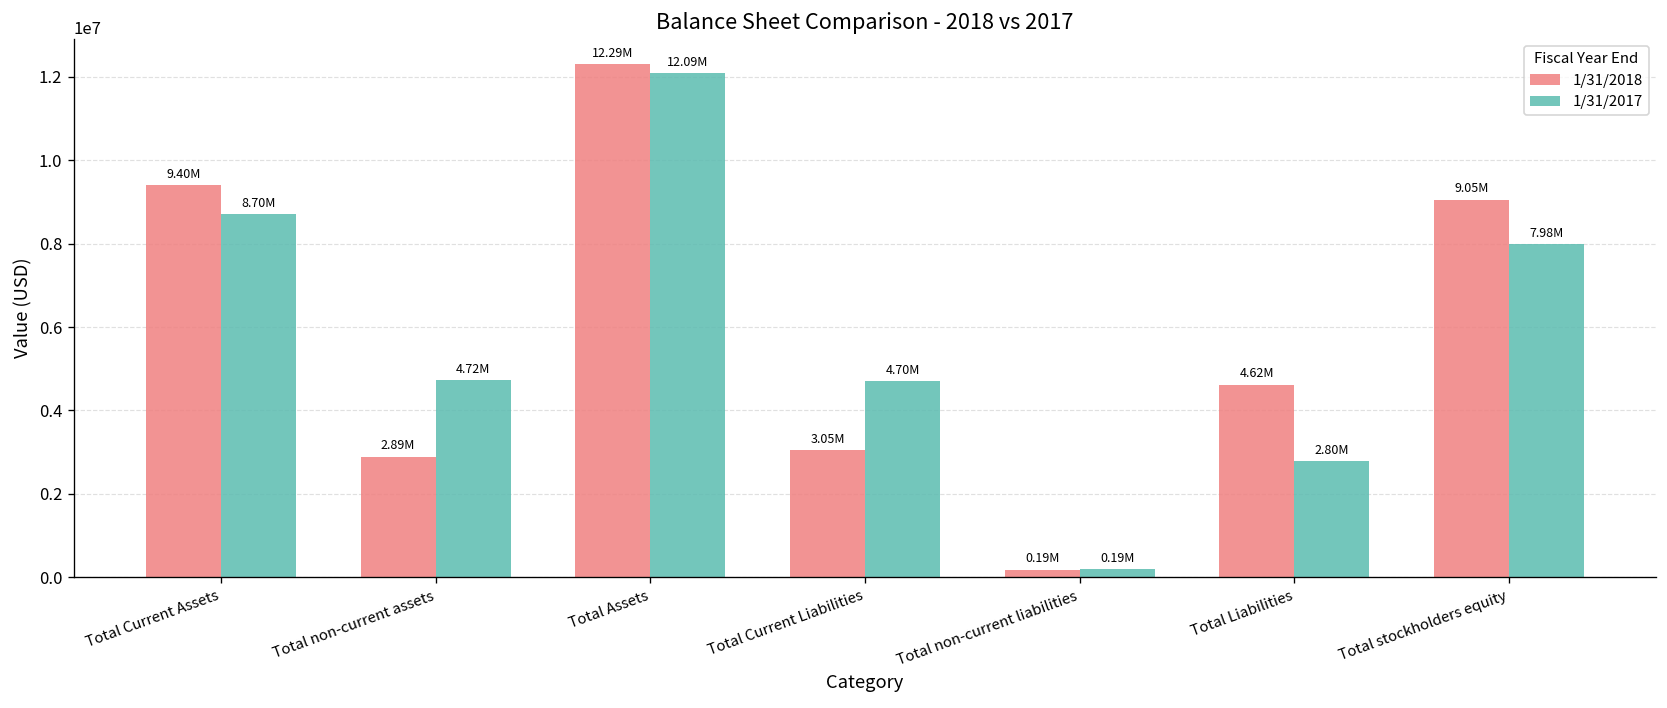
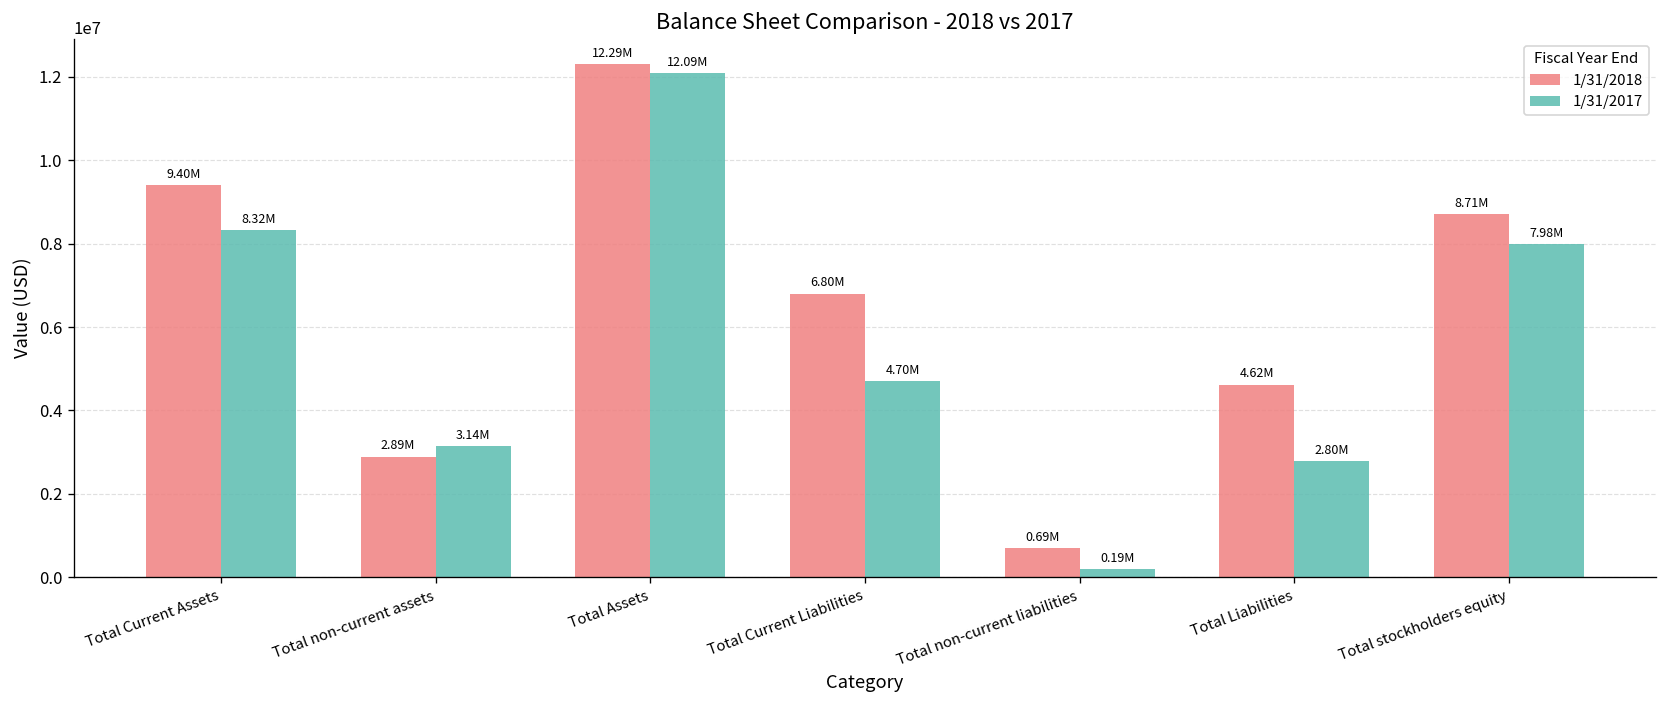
  {
    "1/31/2018": {
      "Total Current Assets": "9.40M",
      "Total non-current assets": "2.89M",
      "Total Assets": "12.29M",
-     "Total Current Liabilities": "3.05M",
-     "Total non-current liabilities": "0.19M",
+     "Total Current Liabilities": "6.80M",
+     "Total non-current liabilities": "0.69M",
      "Total Liabilities": "4.62M",
-     "Total stockholders equity": "9.05M"
+     "Total stockholders equity": "8.71M"
    },
    "1/31/2017": {
-     "Total Current Assets": "8.70M",
-     "Total non-current assets": "4.72M",
+     "Total Current Assets": "8.32M",
+     "Total non-current assets": "3.14M",
      "Total Assets": "12.09M",
      "Total Current Liabilities": "4.70M",
      "Total non-current liabilities": "0.19M",
      "Total Liabilities": "2.80M",
      "Total stockholders equity": "7.98M"
    }
  }
